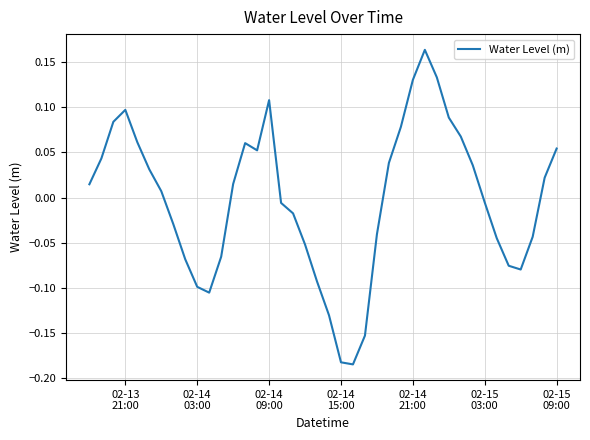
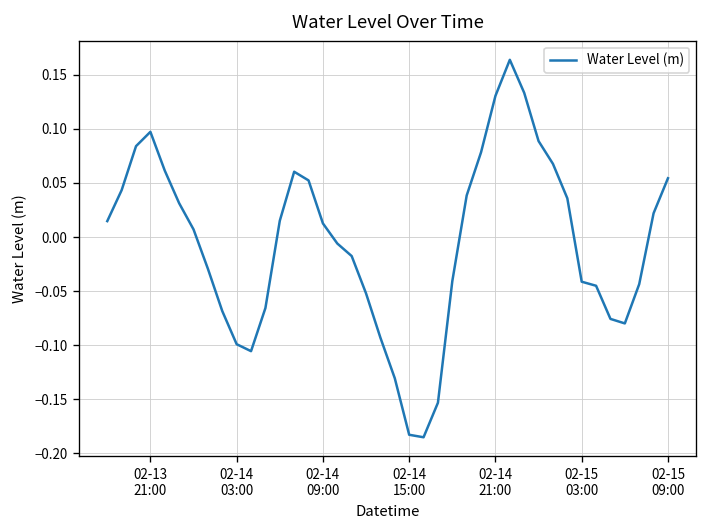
  {
    "02-13 21:00": 0.10,
    "02-14 03:00": -0.10,
-   "02-14 09:00": 0.11,
+   "02-14 09:00": 0.01,
    "02-14 15:00": -0.18,
    "02-14 21:00": 0.13,
-   "02-15 03:00": -0.01,
+   "02-15 03:00": -0.04,
    "02-15 09:00": 0.05
  }
